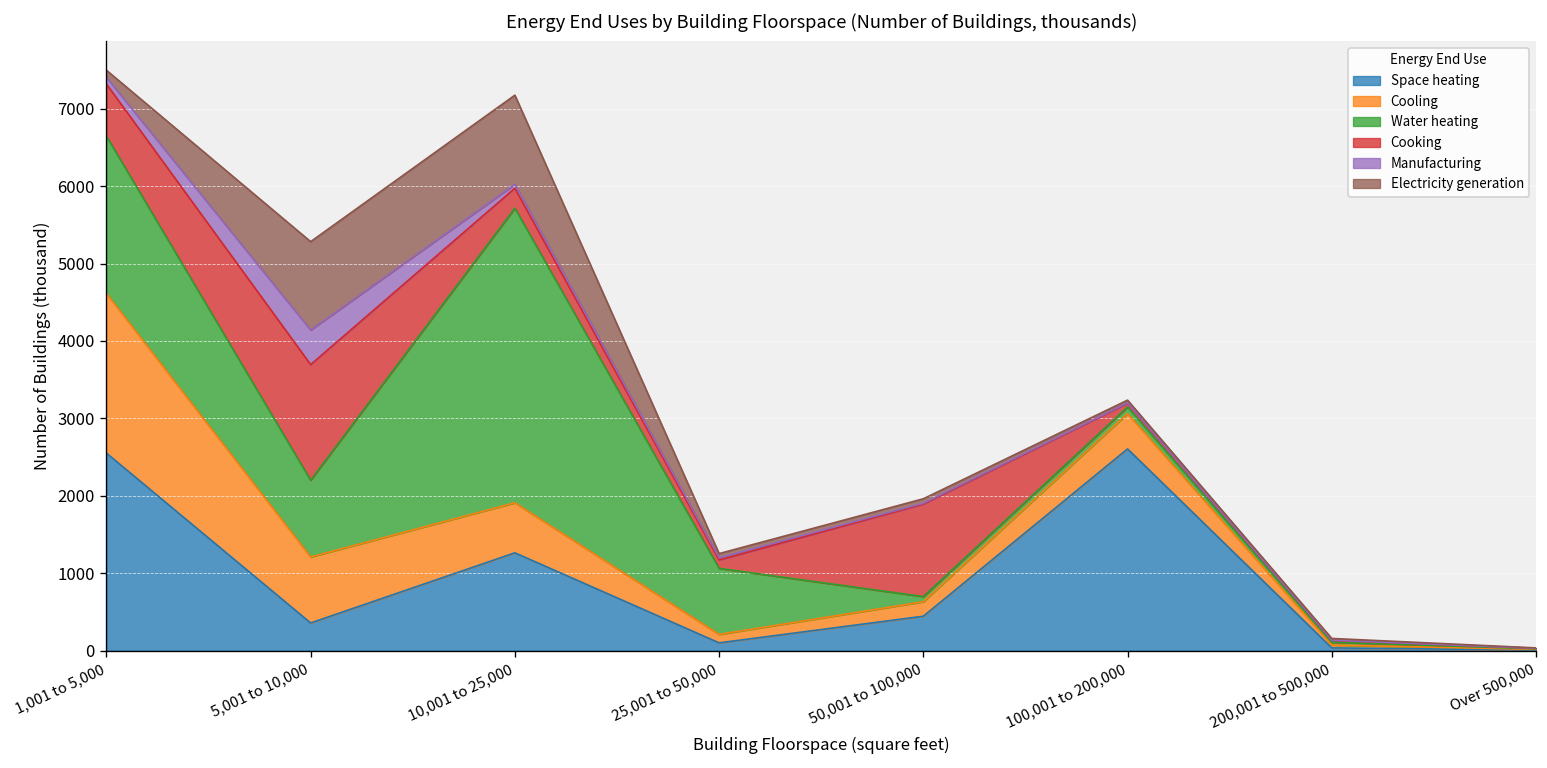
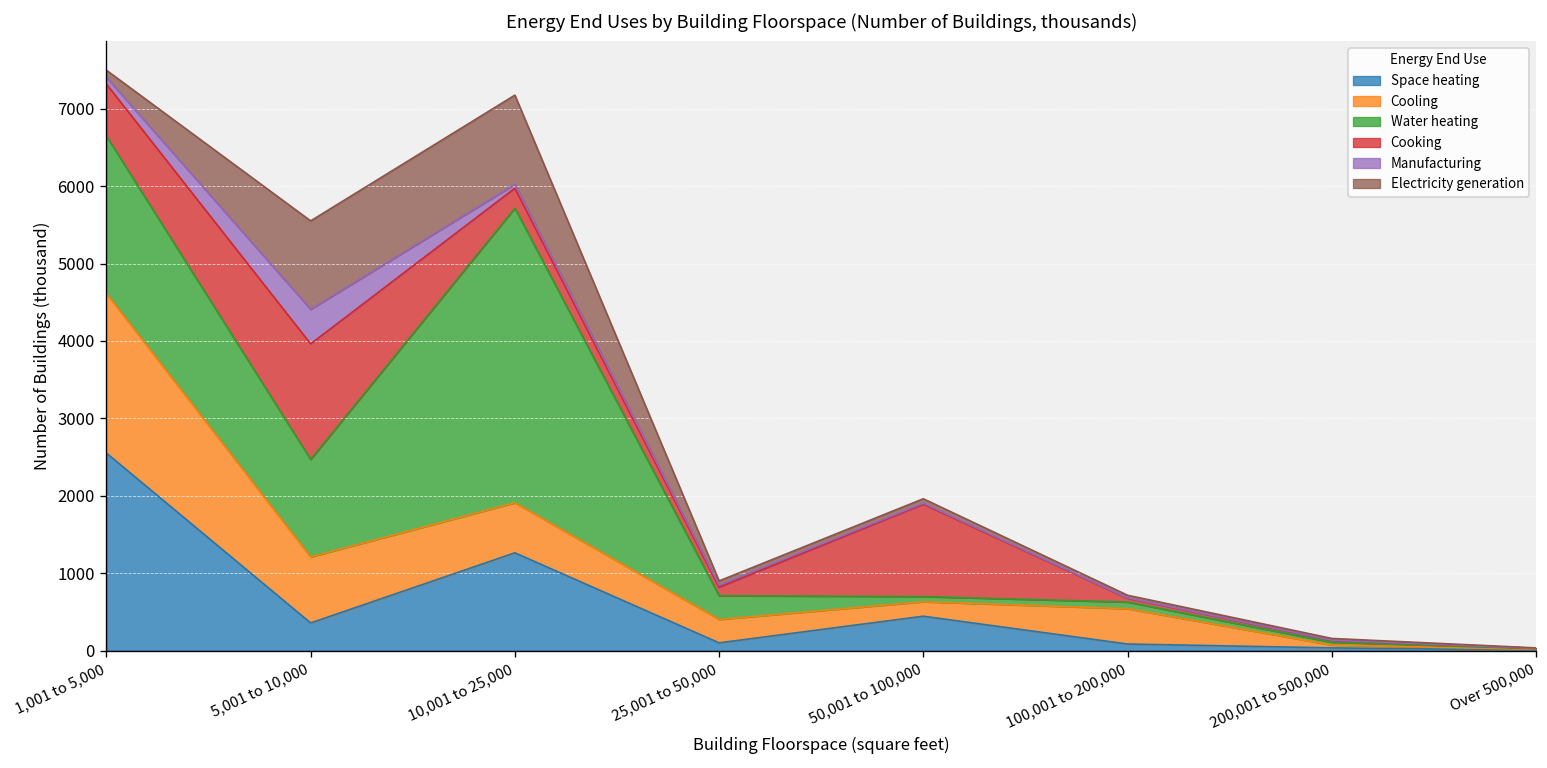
  {
    "Space heating": {
      "1,001 to 5,000": 2600,
      "5,001 to 10,000": 400,
      "10,001 to 25,000": 1300,
      "25,001 to 50,000": 100,
      "50,001 to 100,000": 400,
-     "100,001 to 200,000": 2600
+     "100,001 to 200,000": 100
    },
    "Cooling": {
      "1,001 to 5,000": 2100,
      "5,001 to 10,000": 900,
      "10,001 to 25,000": 600,
-     "25,001 to 50,000": 100,
+     "25,001 to 50,000": 300,
      "50,001 to 100,000": 200,
      "100,001 to 200,000": 500
    },
    "Water heating": {
      "1,001 to 5,000": 2000,
-     "5,001 to 10,000": 1000,
+     "5,001 to 10,000": 1300,
      "10,001 to 25,000": 3800,
-     "25,001 to 50,000": 900,
+     "25,001 to 50,000": 300,
      "50,001 to 100,000": 100,
      "100,001 to 200,000": 100
    },
    "Cooking": {
      "1,001 to 5,000": 700,
      "5,001 to 10,000": 1500,
      "10,001 to 25,000": 300
    },
    "Manufacturing": {
      "1,001 to 5,000": 100,
      "5,001 to 10,000": 400,
      "10,001 to 25,000": 100
    },
    "Electricity generation": {
      "1,001 to 5,000": 100,
      "5,001 to 10,000": 1100,
      "10,001 to 25,000": 1200,
      "25,001 to 50,000": 100,
      "50,001 to 100,000": 100
    }
  }
